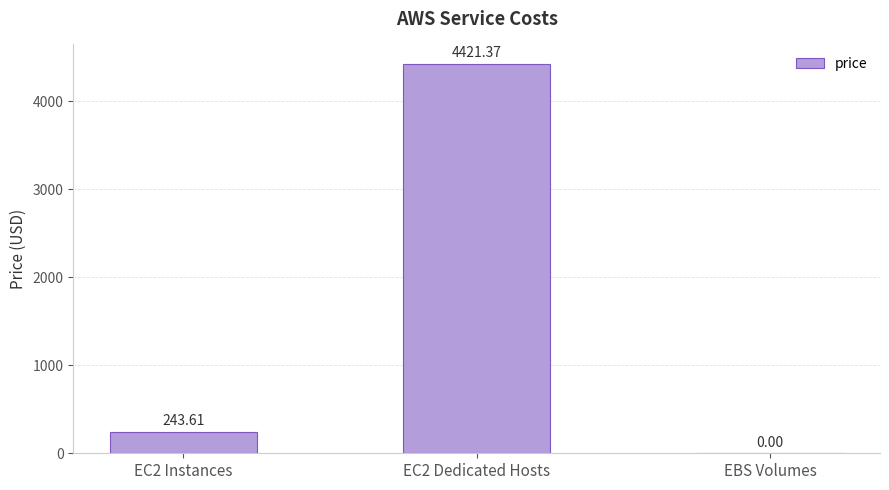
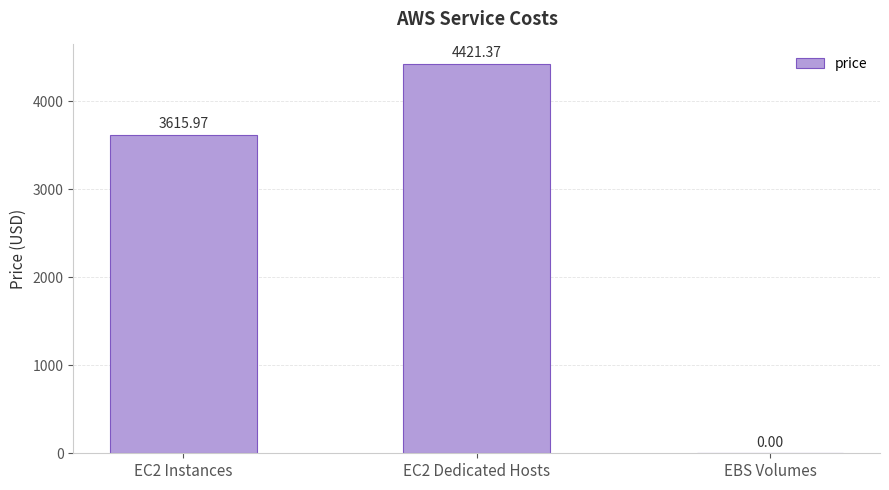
  {
-   "EC2 Instances": 243.61,
+   "EC2 Instances": 3615.97,
    "EC2 Dedicated Hosts": 4421.37,
    "EBS Volumes": 0.00
  }
